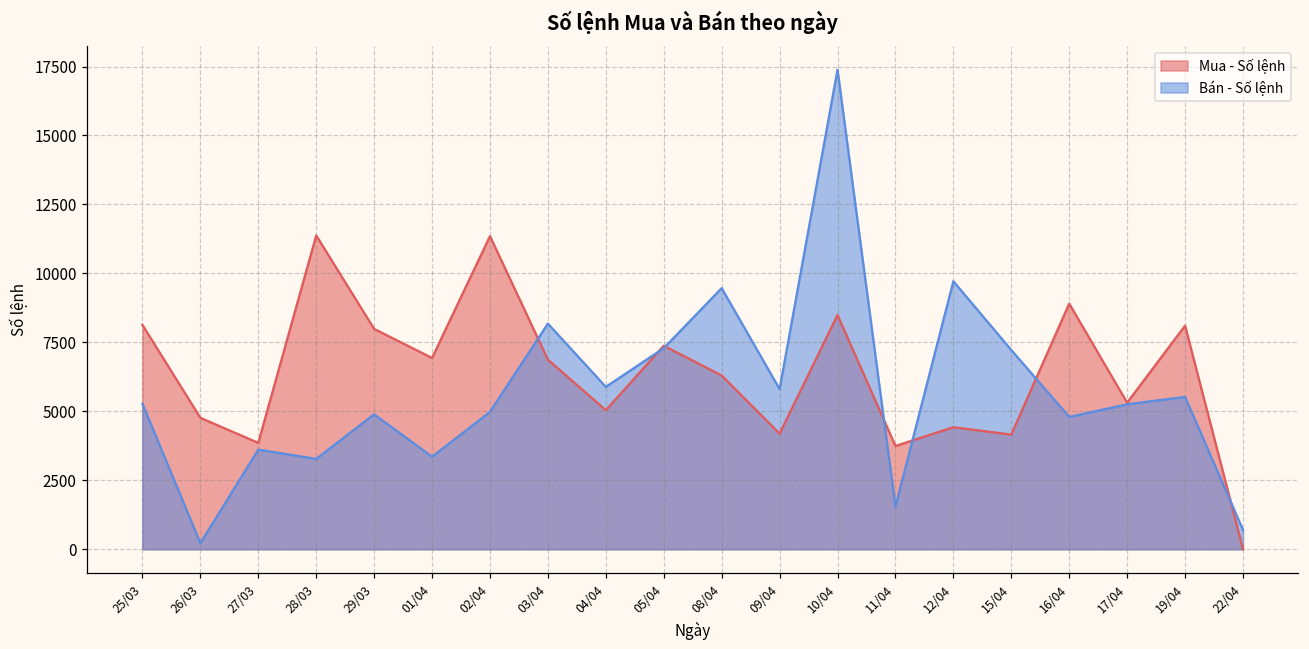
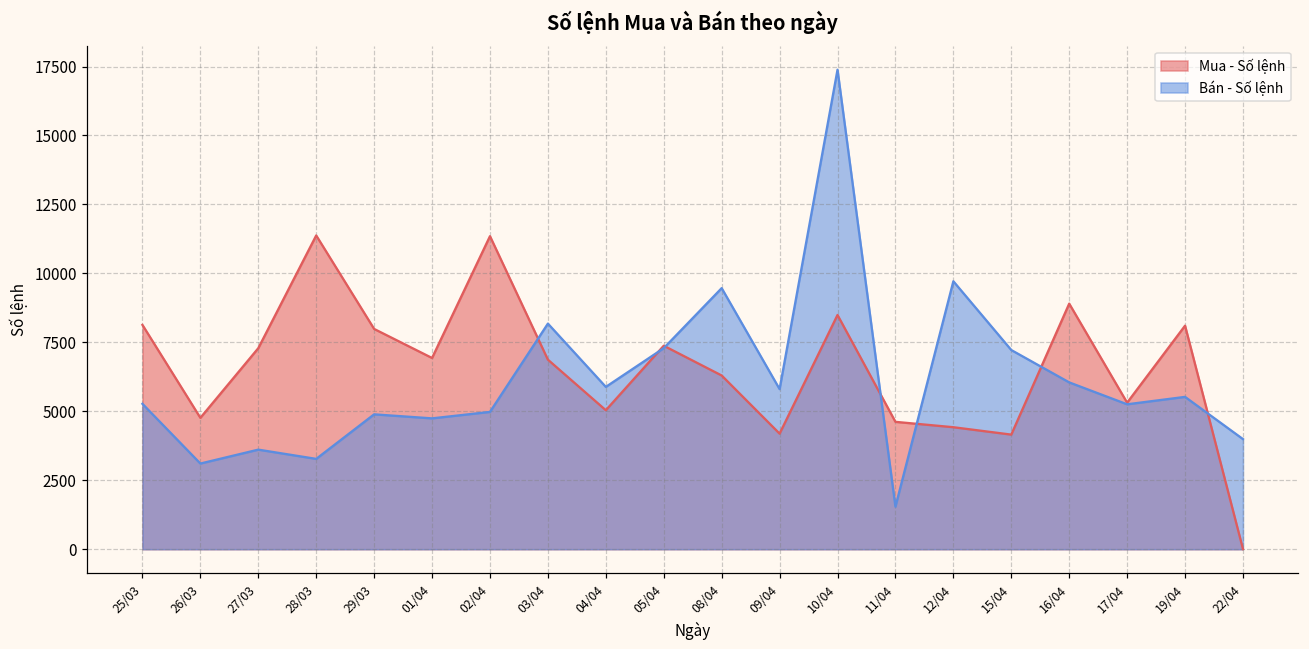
  {
    "Mua - Số lệnh": {
      "25/03": 8100,
      "26/03": 4800,
-     "27/03": 3900,
+     "27/03": 7300,
      "28/03": 11400,
      "29/03": 8000,
      "01/04": 6900,
      "02/04": 11300,
      "03/04": 6900,
      "04/04": 5000,
      "08/04": 6300,
      "09/04": 4200,
      "10/04": 8500,
-     "11/04": 3700,
+     "11/04": 4600,
      "12/04": 4400,
      "15/04": 4200,
      "16/04": 8900,
      "19/04": 8100,
      "22/04": 0
    },
    "Bán - Số lệnh": {
      "25/03": 5300,
-     "26/03": 200,
+     "26/03": 3100,
      "27/03": 3600,
      "28/03": 3300,
      "29/03": 4900,
-     "01/04": 3400,
+     "01/04": 4700,
      "02/04": 5000,
      "03/04": 8200,
      "04/04": 5900,
      "08/04": 9500,
      "09/04": 5800,
      "10/04": 17400,
      "11/04": 1500,
      "12/04": 9700,
      "15/04": 7200,
-     "16/04": 4800,
+     "16/04": 6000,
      "19/04": 5500,
-     "22/04": 700
+     "22/04": 4000
    }
  }
